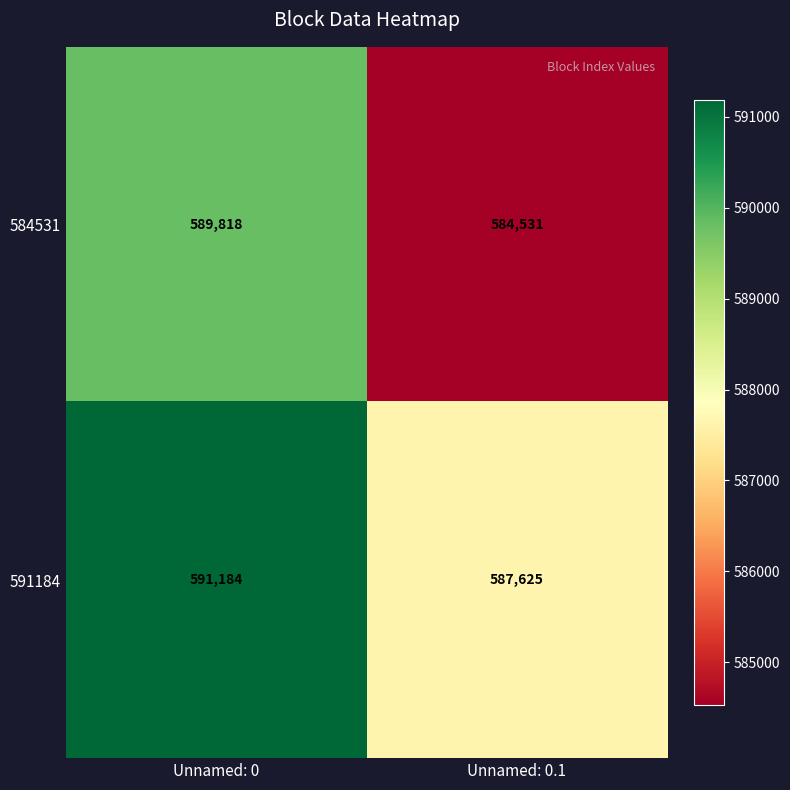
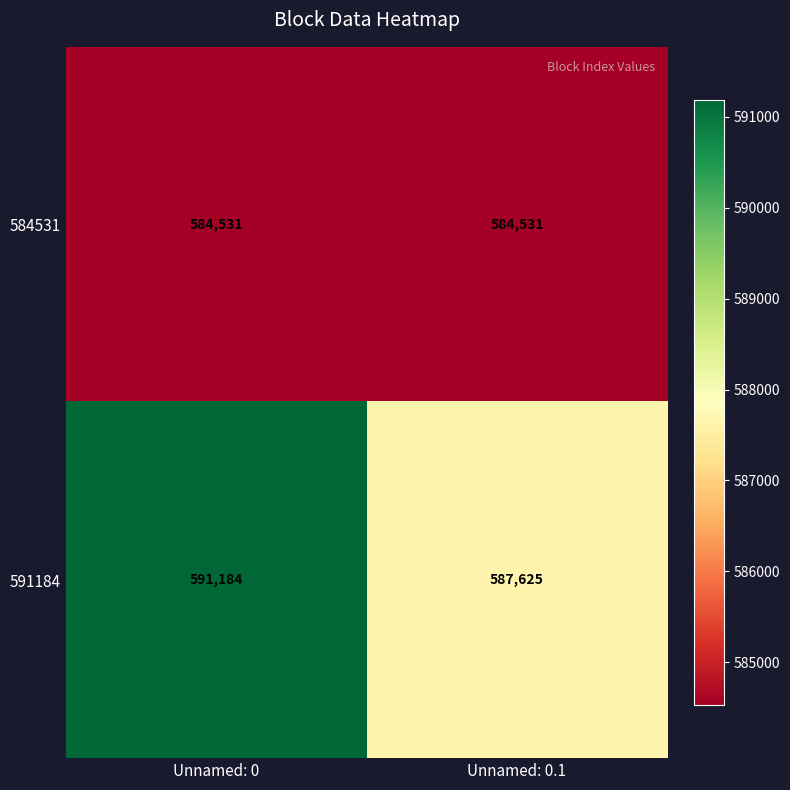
  {
    "584531": {
-     "Unnamed: 0": "589,818"
+     "Unnamed: 0": "584,531"
    },
    "591184": {
      "Unnamed: 0": "591,184",
      "Unnamed: 0.1": "587,625"
    }
  }
